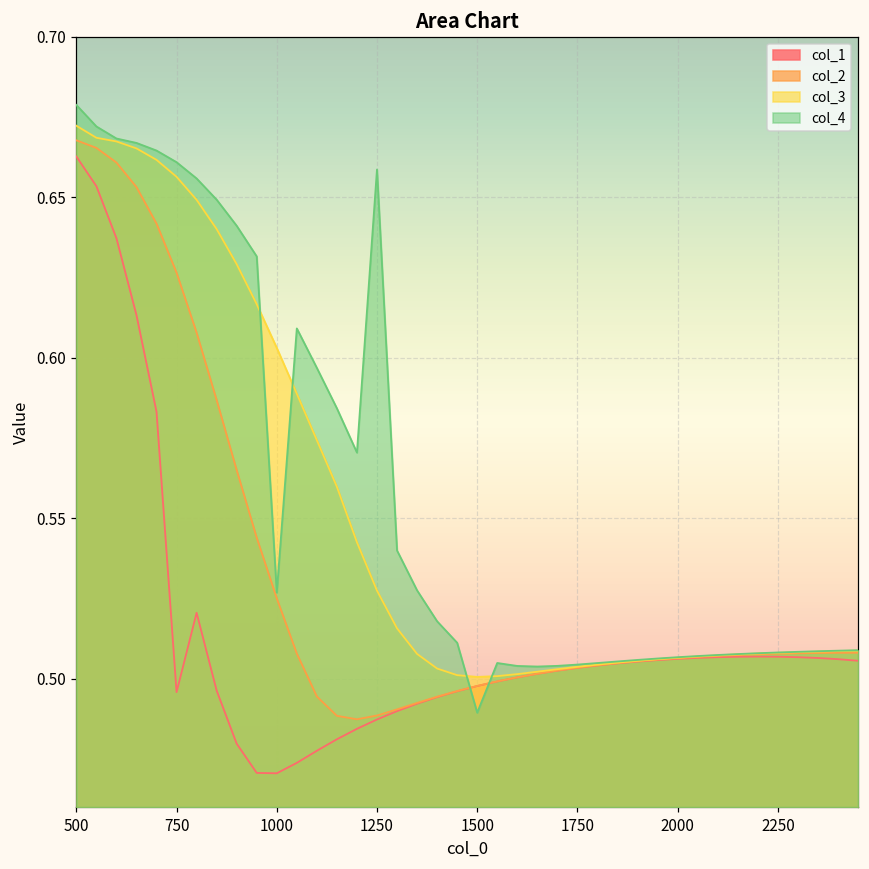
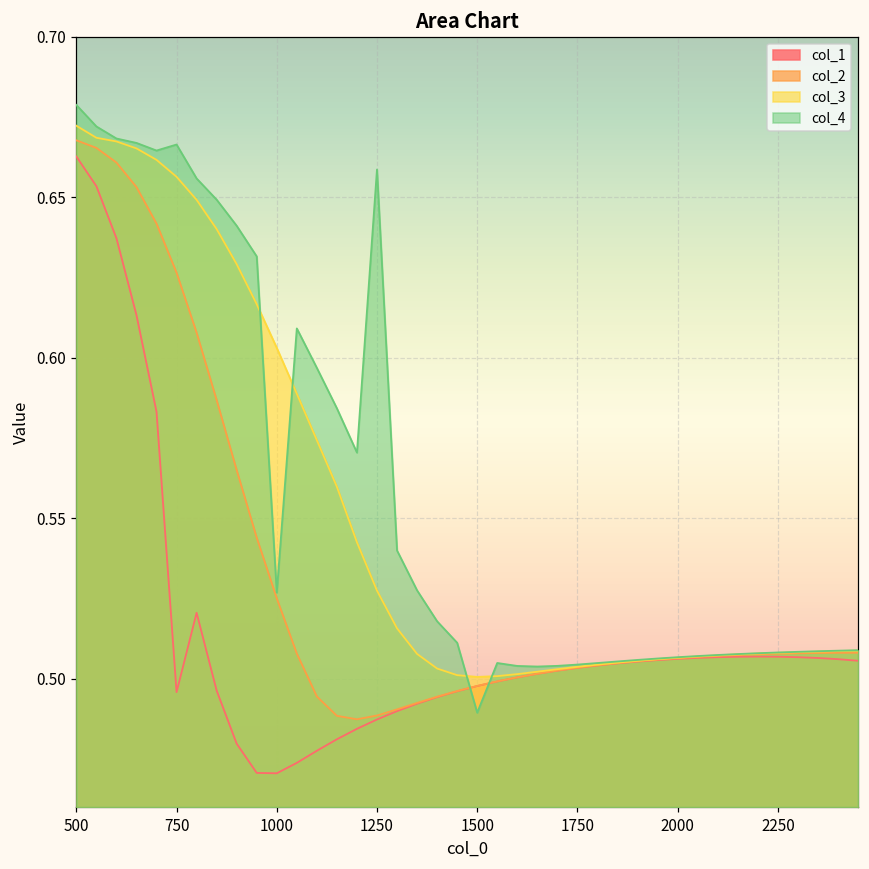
  {
    "col_1": {
      "500": 0.663,
      "750": 0.496,
      "1000": 0.471,
      "1250": 0.487,
      "2250": 0.507
    },
    "col_4": {
      "500": 0.679,
-     "750": 0.661,
+     "750": 0.666,
      "1000": 0.527,
      "1250": 0.659,
      "1500": 0.489
    }
  }
